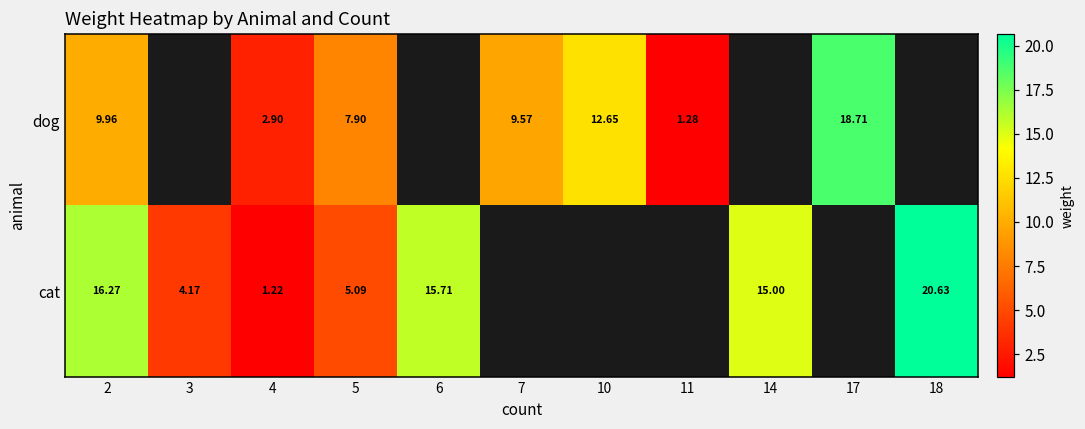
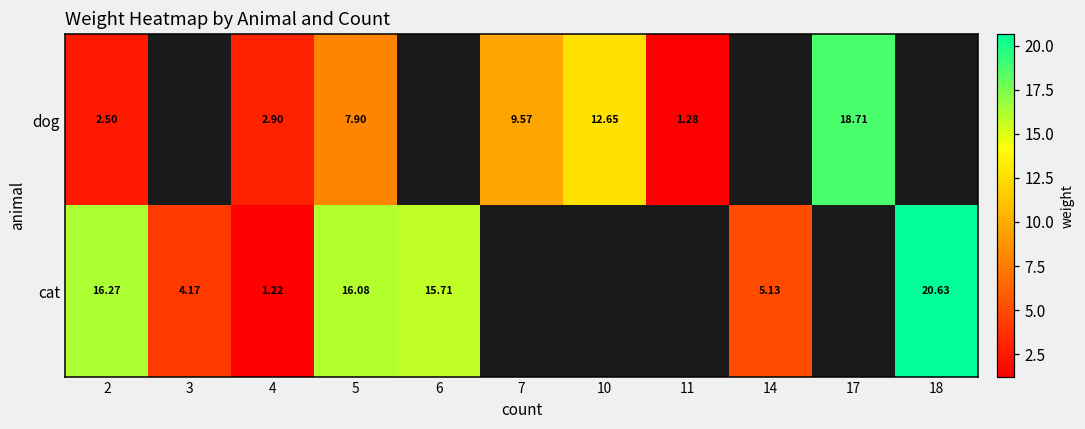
  {
    "dog": {
-     "2": 9.96,
+     "2": 2.50,
      "4": 2.90,
      "5": 7.90,
      "7": 9.57,
      "10": 12.65,
      "11": 1.28,
      "17": 18.71
    },
    "cat": {
      "2": 16.27,
      "3": 4.17,
      "4": 1.22,
-     "5": 5.09,
+     "5": 16.08,
      "6": 15.71,
-     "14": 15.00,
+     "14": 5.13,
      "18": 20.63
    }
  }
